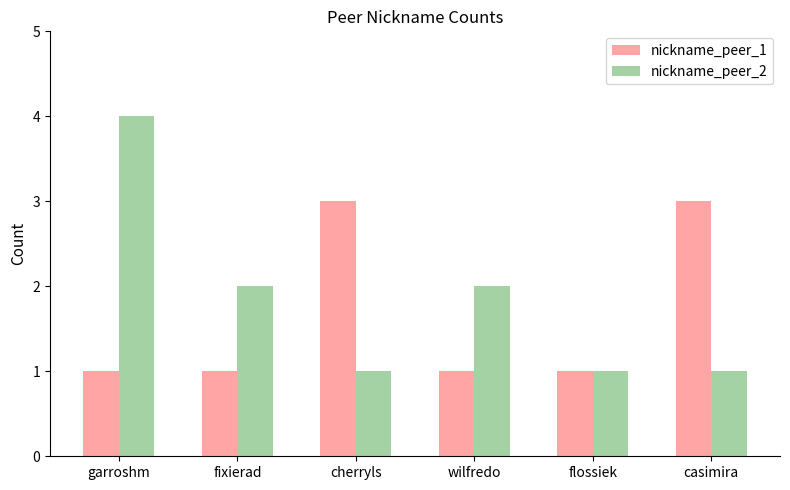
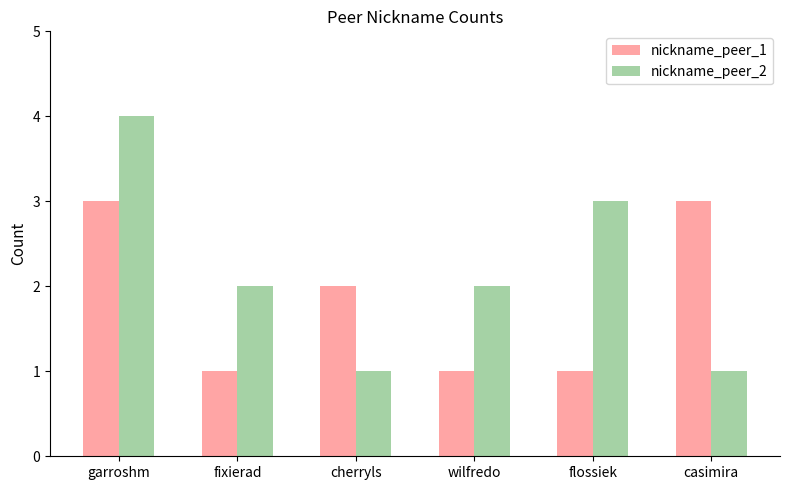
  {
    "nickname_peer_1": {
-     "garroshm": 1,
+     "garroshm": 3,
      "fixierad": 1,
-     "cherryls": 3,
+     "cherryls": 2,
      "wilfredo": 1,
      "flossiek": 1,
      "casimira": 3
    },
    "nickname_peer_2": {
      "garroshm": 4,
      "fixierad": 2,
      "cherryls": 1,
      "wilfredo": 2,
-     "flossiek": 1,
+     "flossiek": 3,
      "casimira": 1
    }
  }
